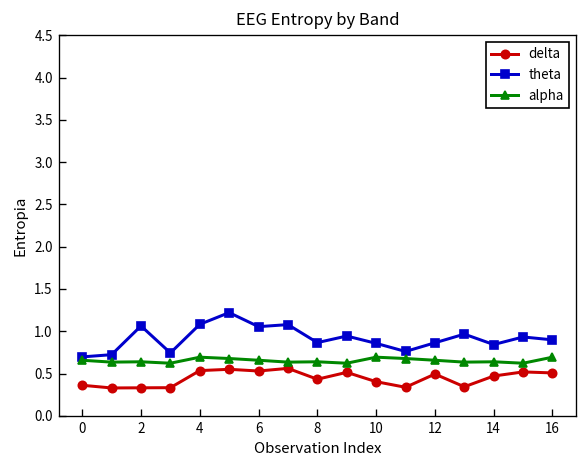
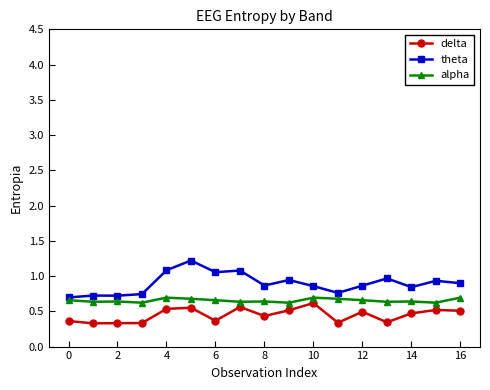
  {
    "delta": {
      "0": 0.4,
      "2": 0.3,
      "4": 0.5,
-     "6": 0.5,
+     "6": 0.4,
      "8": 0.4,
-     "10": 0.4,
+     "10": 0.6,
      "12": 0.5,
      "14": 0.5,
      "16": 0.5
    },
    "theta": {
      "0": 0.7,
-     "2": 1.1,
+     "2": 0.7,
      "4": 1.1,
      "6": 1.1,
      "8": 0.9,
      "10": 0.9,
      "12": 0.9,
      "14": 0.8,
      "16": 0.9
    },
    "alpha": {
      "0": 0.7,
      "2": 0.6,
      "4": 0.7,
      "6": 0.7,
      "8": 0.6,
      "10": 0.7,
      "12": 0.7,
      "14": 0.6,
      "16": 0.7
    }
  }
